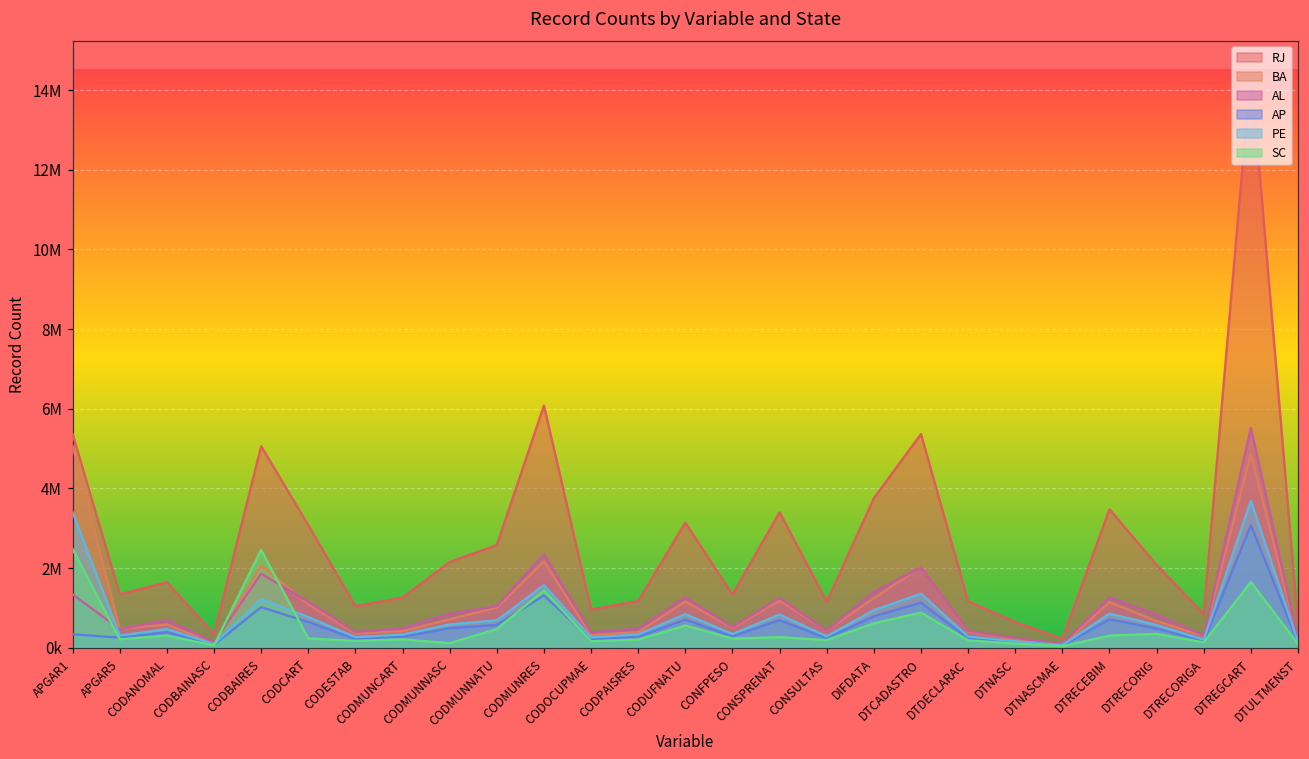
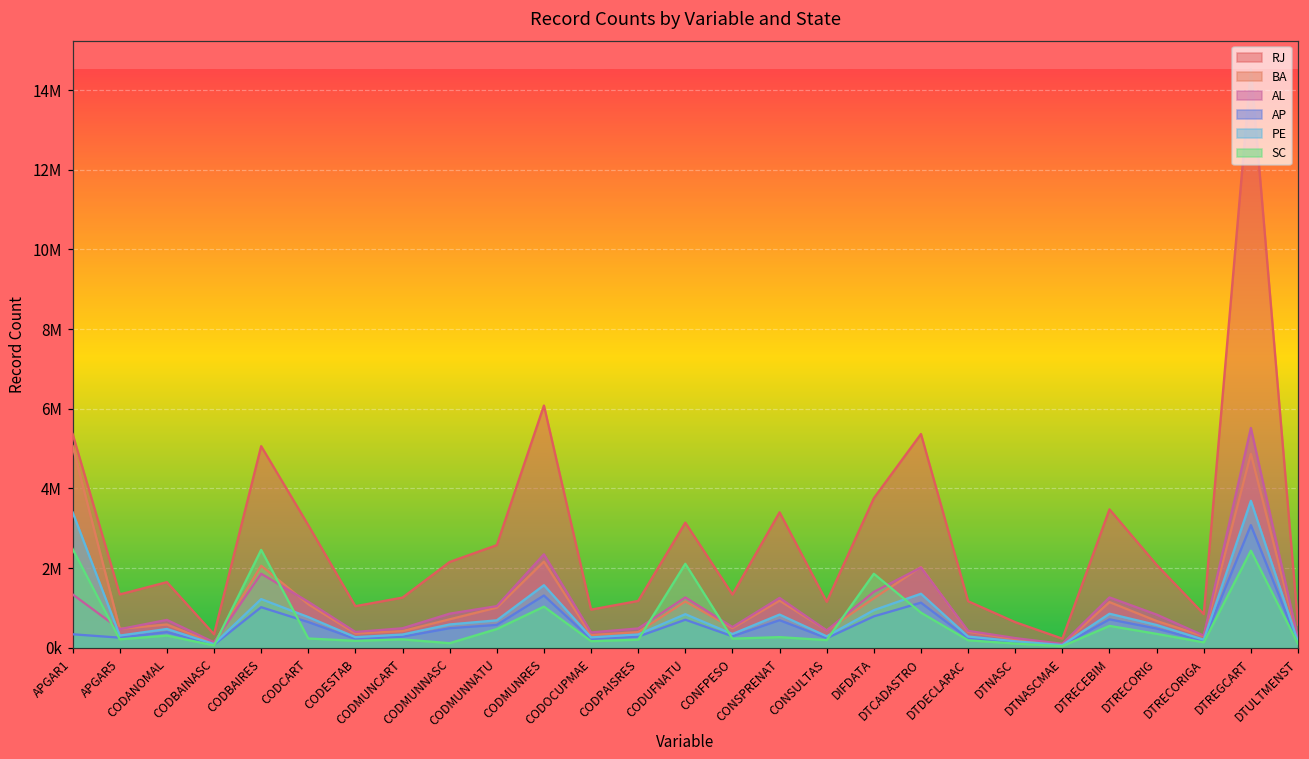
  {
    "SC": {
      "APGAR1": 2500000,
      "CODANOMAL": 300000,
      "CODBAIRES": 2500000,
      "CODCART": 200000,
      "CODMUNNASC": 100000,
      "CODMUNNATU": 500000,
-     "CODMUNRES": 1400000,
+     "CODMUNRES": 1000000,
      "CODPAISRES": 200000,
-     "CODUFNATU": 600000,
+     "CODUFNATU": 2100000,
      "CONSPRENAT": 300000,
-     "DIFDATA": 600000,
+     "DIFDATA": 1900000,
      "DTCADASTRO": 900000,
-     "DTRECEBIM": 300000,
+     "DTRECEBIM": 600000,
      "DTRECORIG": 400000,
-     "DTREGCART": 1600000
+     "DTREGCART": 2400000
    }
  }
